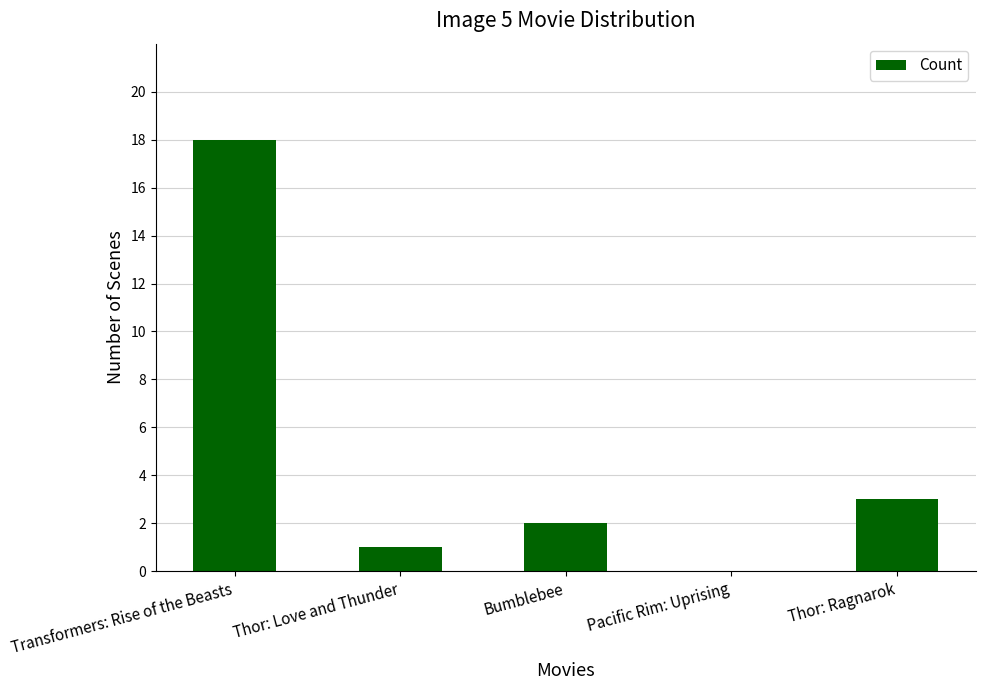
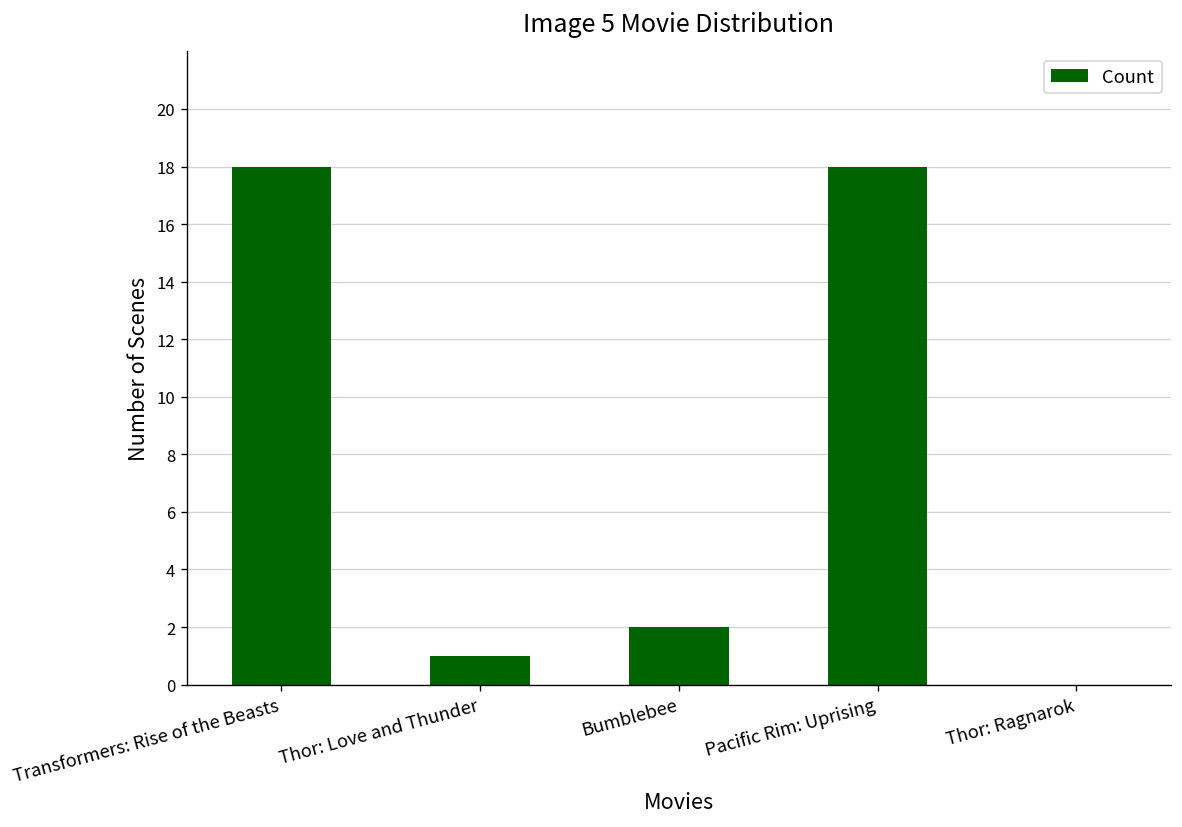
  {
    "Transformers: Rise of the Beasts": 18,
    "Thor: Love and Thunder": 1,
    "Bumblebee": 2,
-   "Pacific Rim: Uprising": 0,
-   "Thor: Ragnarok": 3
+   "Pacific Rim: Uprising": 18,
+   "Thor: Ragnarok": 0
  }
